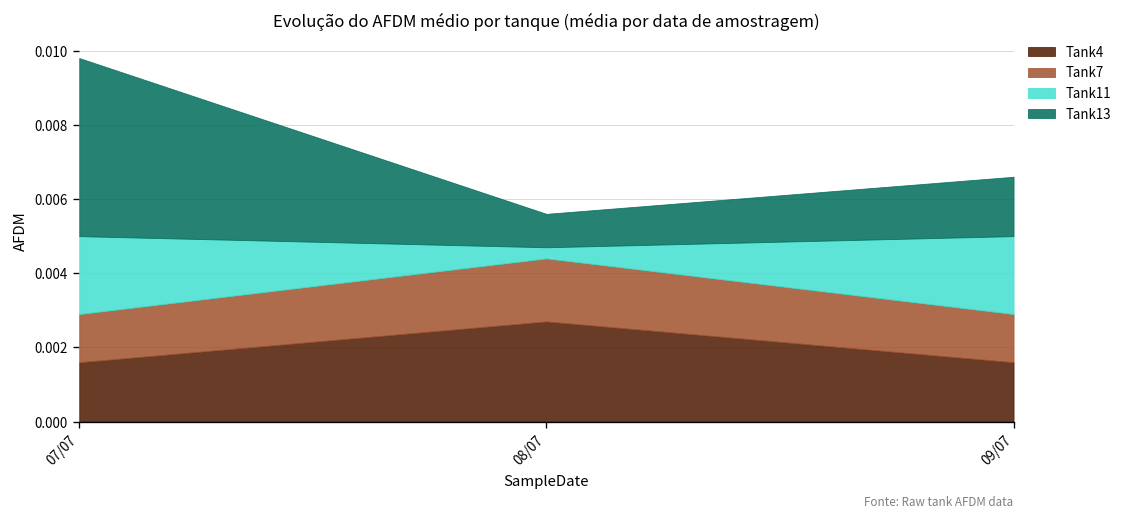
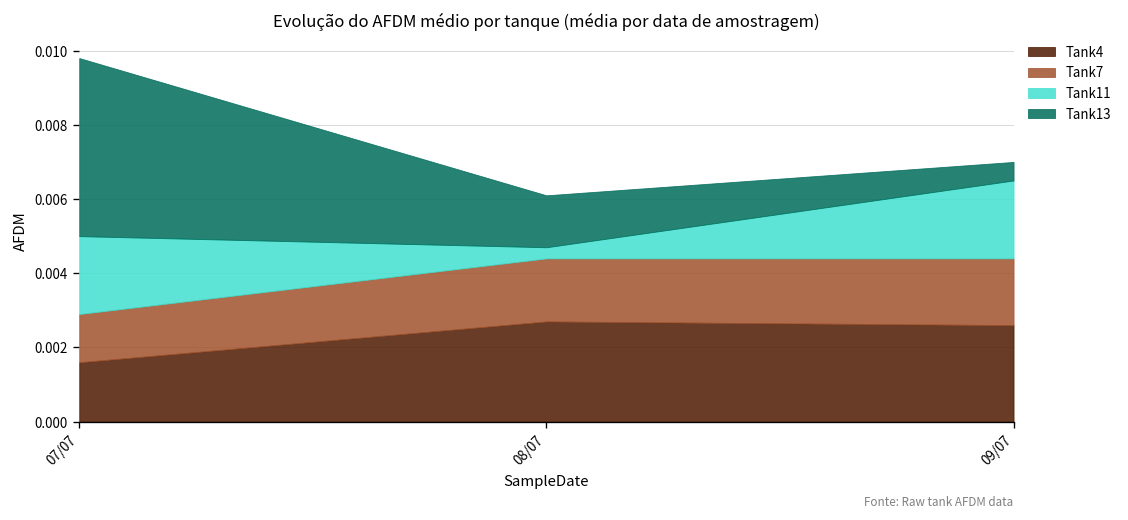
  {
    "Tank4": {
      "07/07": 0.0016,
      "08/07": 0.0027,
-     "09/07": 0.0016
+     "09/07": 0.0026
    },
    "Tank7": {
      "07/07": 0.0013,
      "08/07": 0.0017,
-     "09/07": 0.0013
+     "09/07": 0.0018
    },
    "Tank11": {
      "07/07": 0.0021,
      "08/07": 0.0003,
      "09/07": 0.0021
    },
    "Tank13": {
      "07/07": 0.0048,
-     "08/07": 0.0009,
-     "09/07": 0.0016
+     "08/07": 0.0014,
+     "09/07": 0.0005
    }
  }
